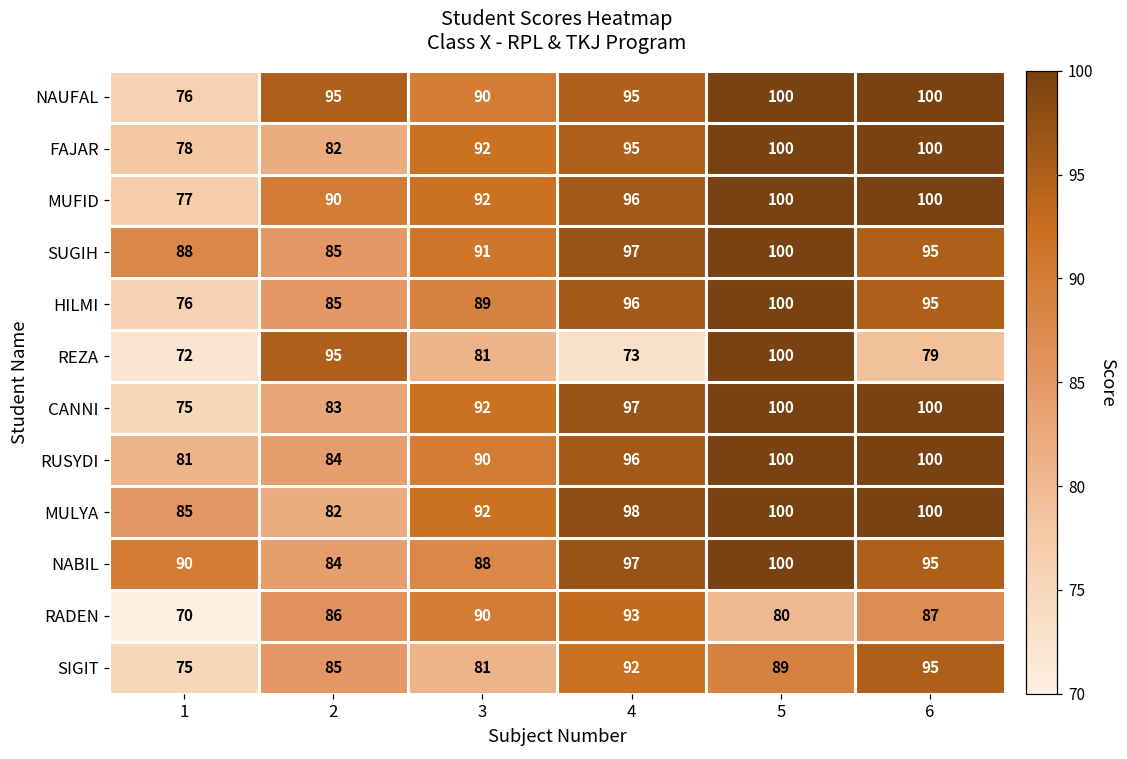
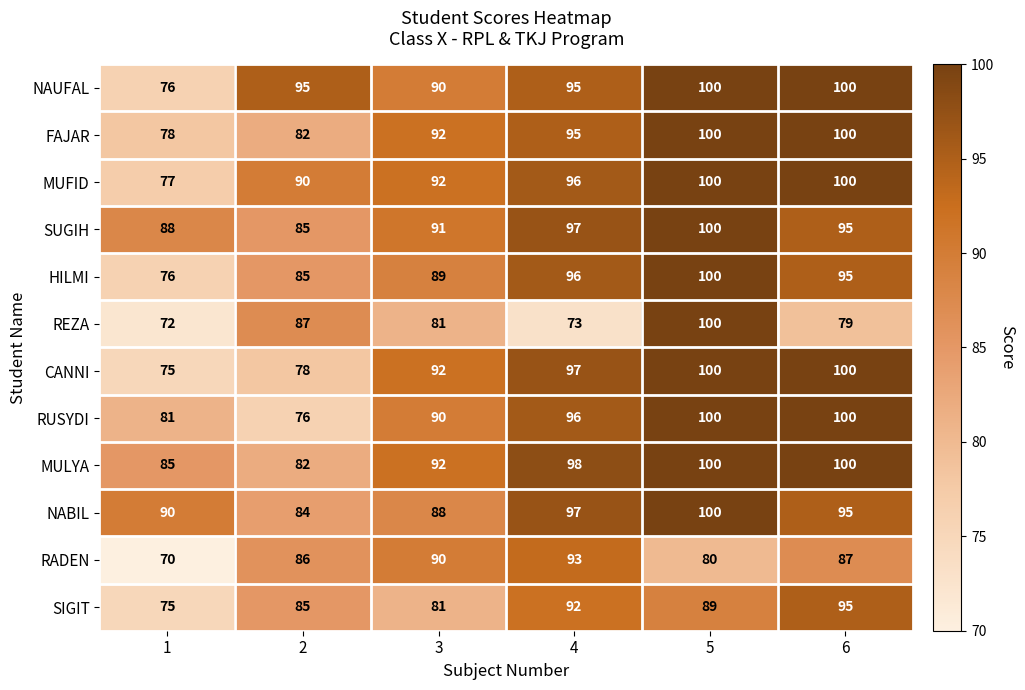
  {
    "NAUFAL": {
      "1": 76,
      "2": 95,
      "3": 90,
      "4": 95,
      "5": 100,
      "6": 100
    },
    "FAJAR": {
      "1": 78,
      "2": 82,
      "3": 92,
      "4": 95,
      "5": 100,
      "6": 100
    },
    "MUFID": {
      "1": 77,
      "2": 90,
      "3": 92,
      "4": 96,
      "5": 100,
      "6": 100
    },
    "SUGIH": {
      "1": 88,
      "2": 85,
      "3": 91,
      "4": 97,
      "5": 100,
      "6": 95
    },
    "HILMI": {
      "1": 76,
      "2": 85,
      "3": 89,
      "4": 96,
      "5": 100,
      "6": 95
    },
    "REZA": {
      "1": 72,
-     "2": 95,
+     "2": 87,
      "3": 81,
      "4": 73,
      "5": 100,
      "6": 79
    },
    "CANNI": {
      "1": 75,
-     "2": 83,
+     "2": 78,
      "3": 92,
      "4": 97,
      "5": 100,
      "6": 100
    },
    "RUSYDI": {
      "1": 81,
-     "2": 84,
+     "2": 76,
      "3": 90,
      "4": 96,
      "5": 100,
      "6": 100
    },
    "MULYA": {
      "1": 85,
      "2": 82,
      "3": 92,
      "4": 98,
      "5": 100,
      "6": 100
    },
    "NABIL": {
      "1": 90,
      "2": 84,
      "3": 88,
      "4": 97,
      "5": 100,
      "6": 95
    },
    "RADEN": {
      "1": 70,
      "2": 86,
      "3": 90,
      "4": 93,
      "5": 80,
      "6": 87
    },
    "SIGIT": {
      "1": 75,
      "2": 85,
      "3": 81,
      "4": 92,
      "5": 89,
      "6": 95
    }
  }
